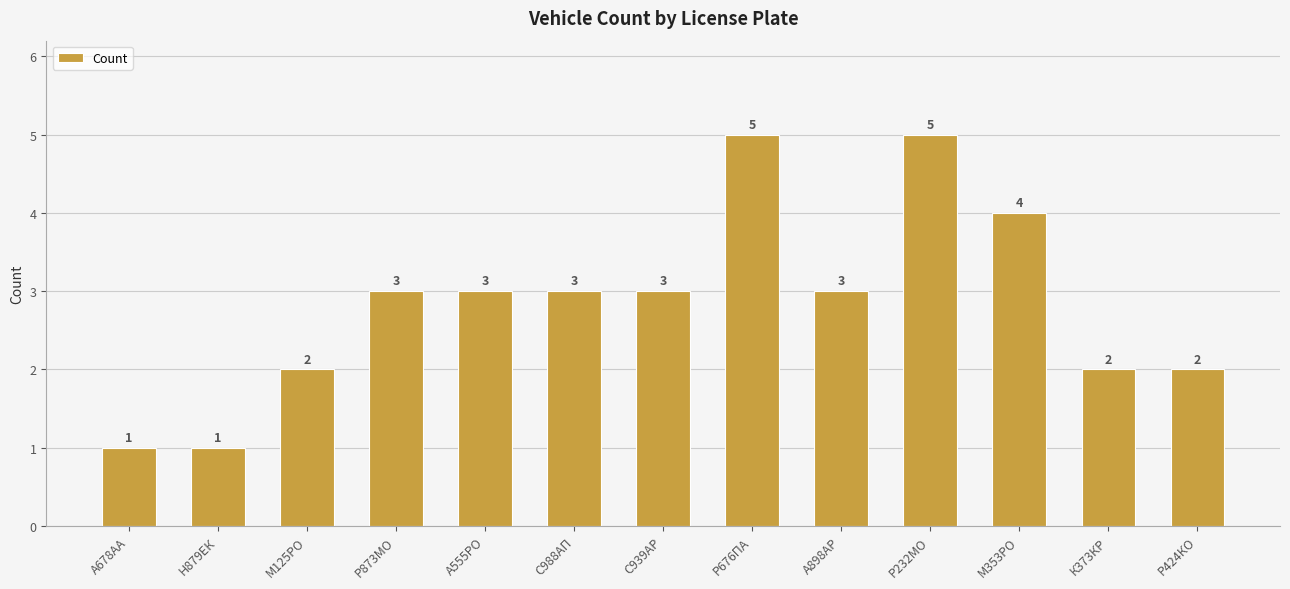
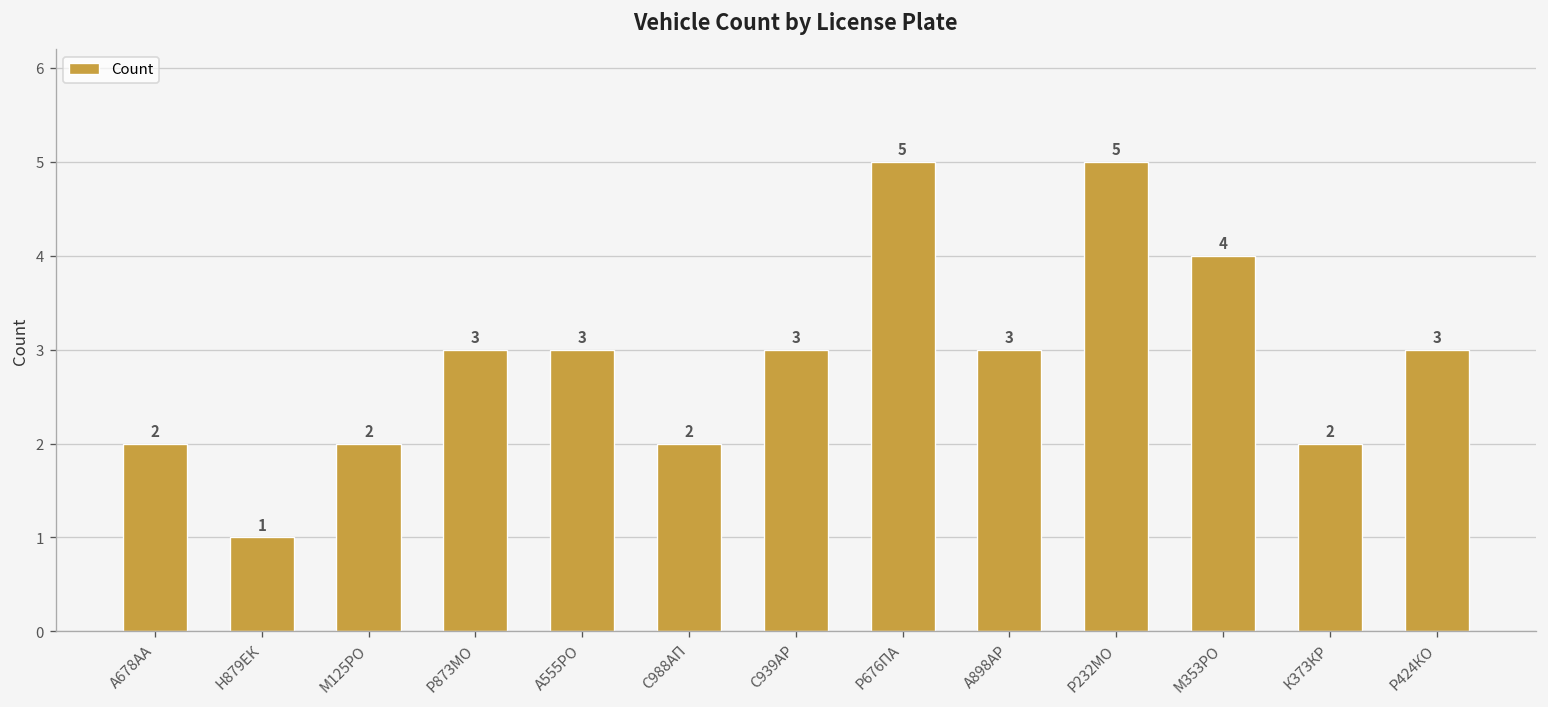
  {
-   "А678АА": 1,
+   "А678АА": 2,
    "Н879ЕК": 1,
    "М125РО": 2,
    "Р873МО": 3,
    "А555РО": 3,
-   "С988АП": 3,
+   "С988АП": 2,
    "С939АР": 3,
    "Р676ПА": 5,
    "А898АР": 3,
    "Р232МО": 5,
    "М353РО": 4,
    "К373КР": 2,
-   "Р424КО": 2
+   "Р424КО": 3
  }
